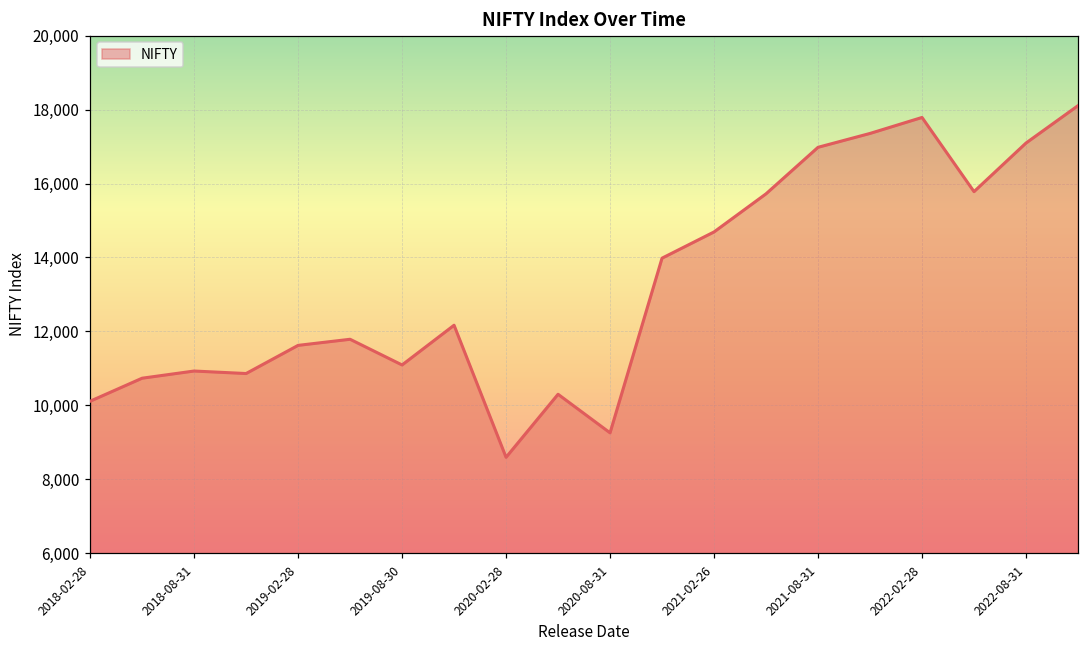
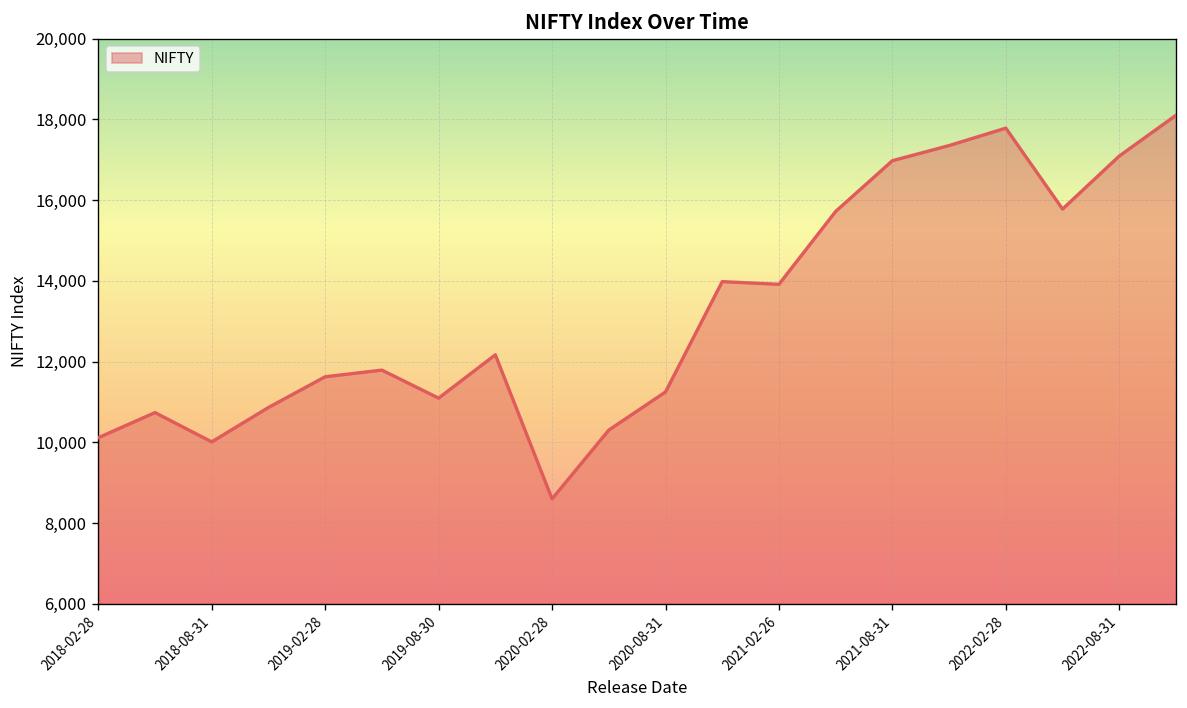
  {
    "2018-02-28": "10,100",
-   "2018-08-31": "10,900",
+   "2018-08-31": "10,000",
    "2019-02-28": "11,600",
    "2019-08-30": "11,100",
    "2020-02-28": "8,600",
-   "2020-08-31": "9,300",
-   "2021-02-26": "14,700",
+   "2020-08-31": "11,200",
+   "2021-02-26": "13,900",
    "2021-08-31": "17,000",
    "2022-02-28": "17,800",
    "2022-08-31": "17,100"
  }
